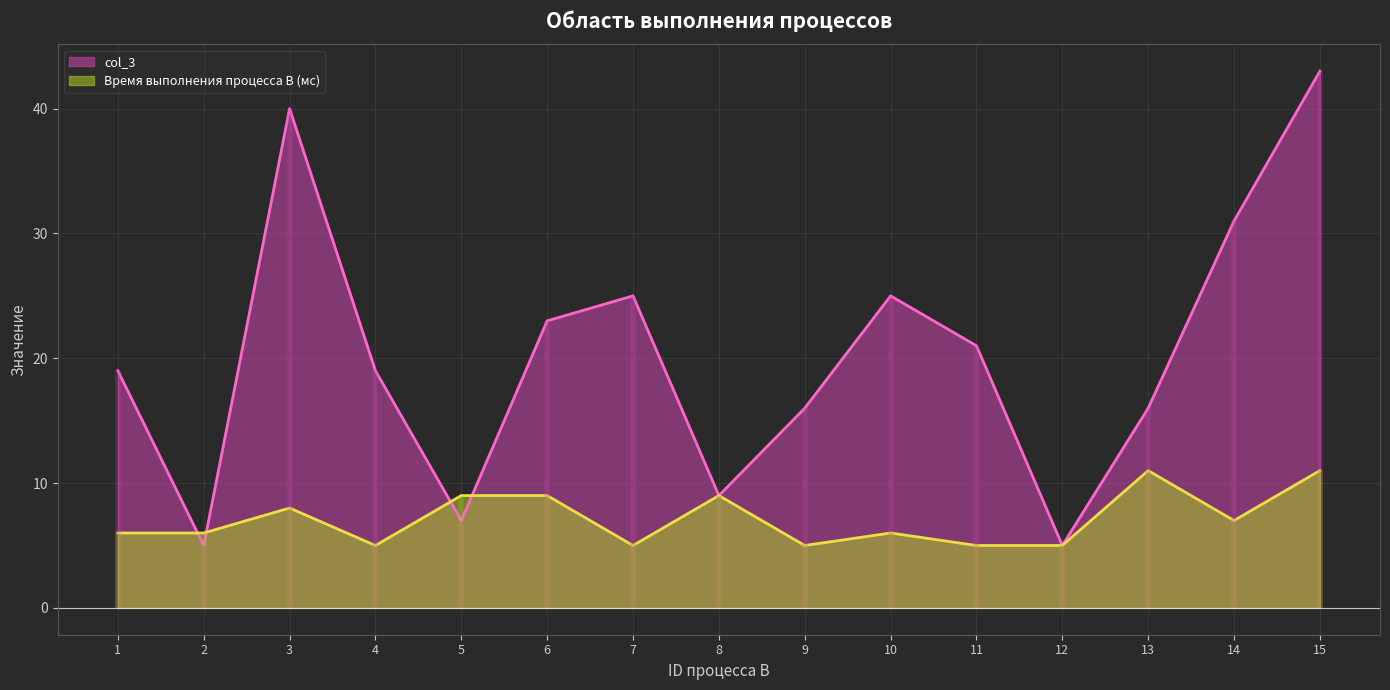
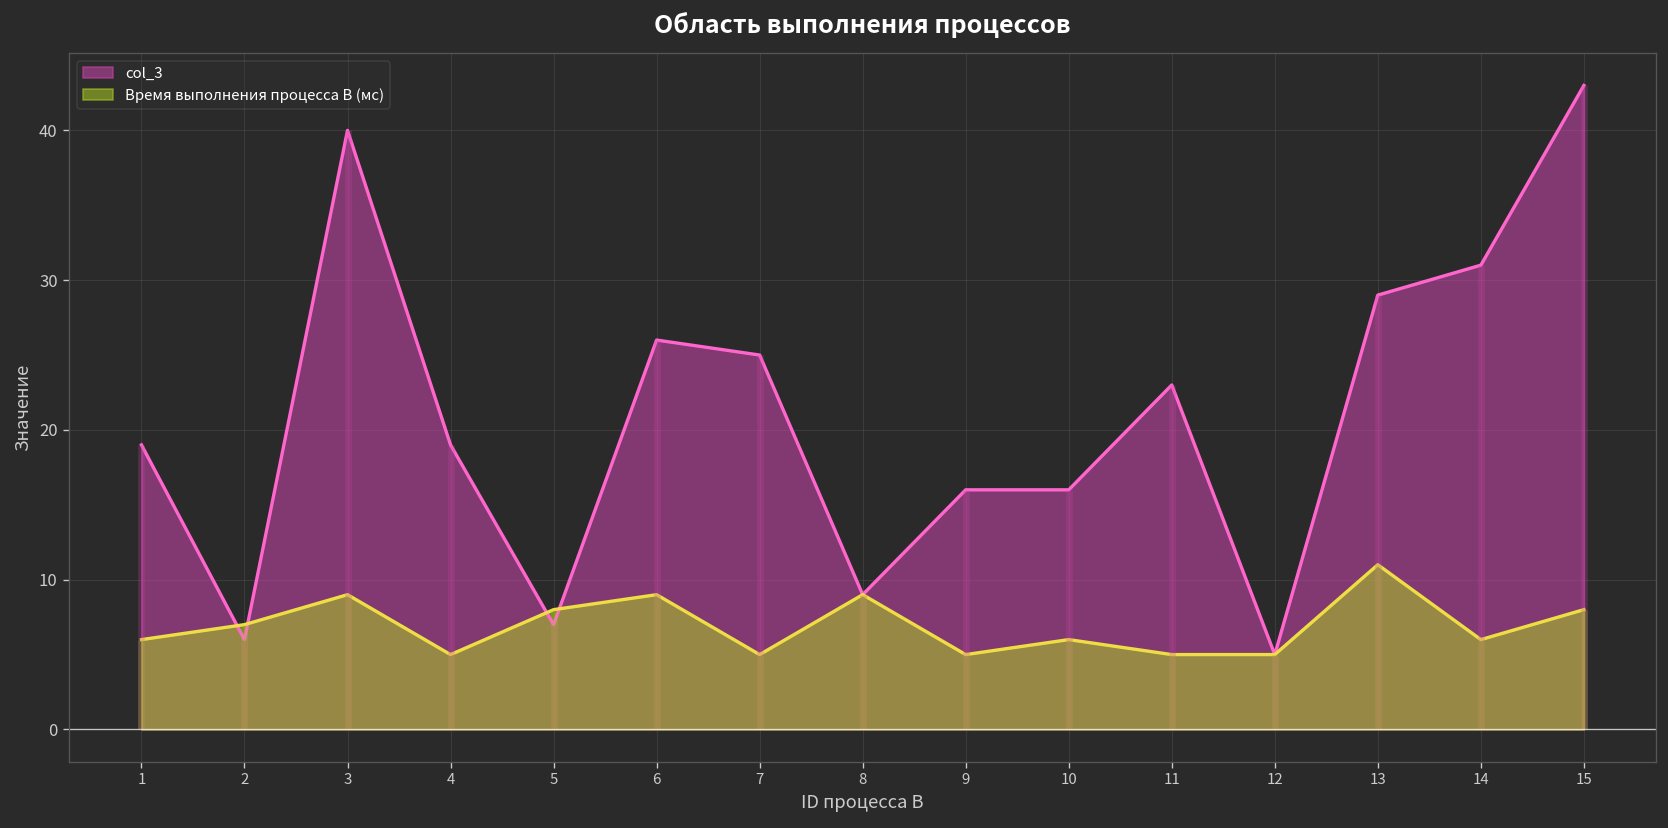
  {
    "col_3": {
      "1": 19,
-     "2": 5,
+     "2": 6,
      "3": 40,
      "4": 19,
      "5": 7,
-     "6": 23,
+     "6": 26,
      "7": 25,
      "9": 16,
-     "10": 25,
-     "11": 21,
-     "13": 16,
+     "10": 16,
+     "11": 23,
+     "13": 29,
      "14": 31,
      "15": 43
    },
    "Время выполнения процесса B (мс)": {
      "1": 6,
-     "2": 6,
-     "3": 8,
+     "2": 7,
+     "3": 9,
      "4": 5,
-     "5": 9,
+     "5": 8,
      "6": 9,
      "7": 5,
      "9": 5,
      "10": 6,
      "11": 5,
      "13": 11,
-     "14": 7,
-     "15": 11
+     "14": 6,
+     "15": 8
    }
  }
